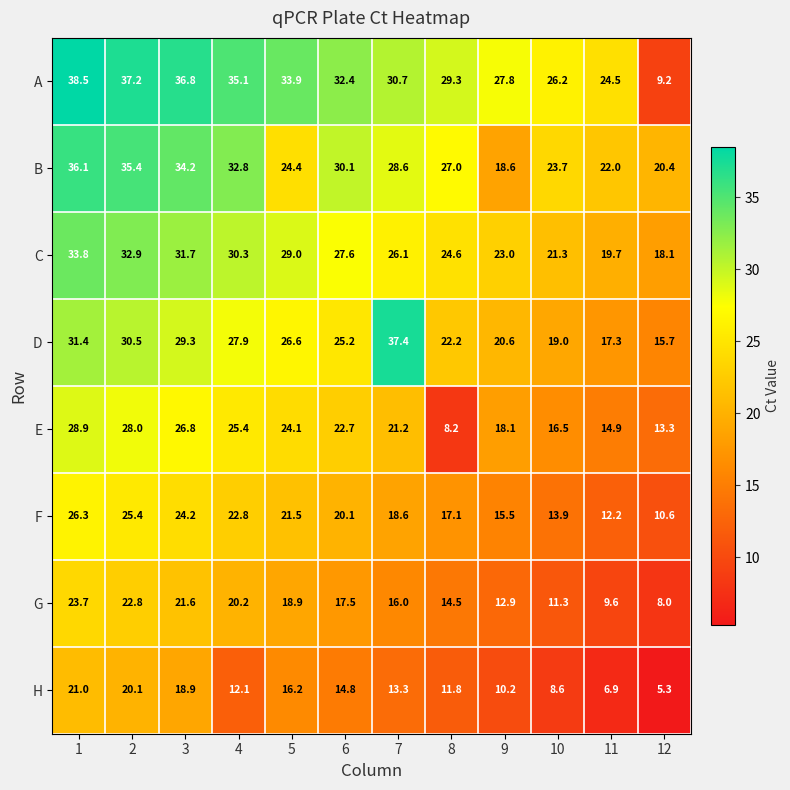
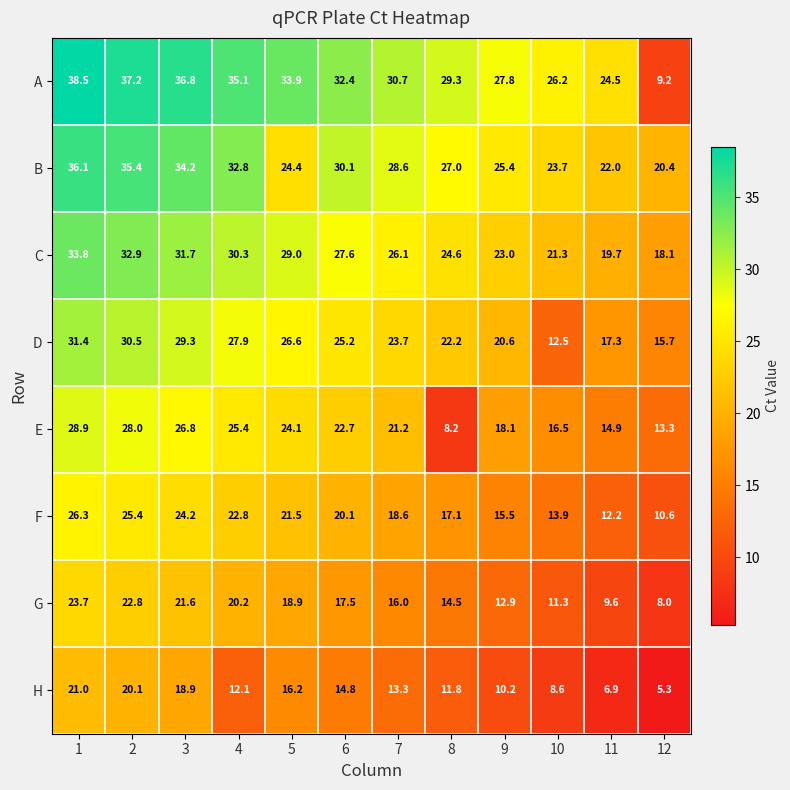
  {
    "A": {
      "1": 38.5,
      "2": 37.2,
      "3": 36.8,
      "4": 35.1,
      "5": 33.9,
      "6": 32.4,
      "7": 30.7,
      "8": 29.3,
      "9": 27.8,
      "10": 26.2,
      "11": 24.5,
      "12": 9.2
    },
    "B": {
      "1": 36.1,
      "2": 35.4,
      "3": 34.2,
      "4": 32.8,
      "5": 24.4,
      "6": 30.1,
      "7": 28.6,
      "8": 27.0,
-     "9": 18.6,
+     "9": 25.4,
      "10": 23.7,
      "11": 22.0,
      "12": 20.4
    },
    "C": {
      "1": 33.8,
      "2": 32.9,
      "3": 31.7,
      "4": 30.3,
      "5": 29.0,
      "6": 27.6,
      "7": 26.1,
      "8": 24.6,
      "9": 23.0,
      "10": 21.3,
      "11": 19.7,
      "12": 18.1
    },
    "D": {
      "1": 31.4,
      "2": 30.5,
      "3": 29.3,
      "4": 27.9,
      "5": 26.6,
      "6": 25.2,
-     "7": 37.4,
+     "7": 23.7,
      "8": 22.2,
      "9": 20.6,
-     "10": 19.0,
+     "10": 12.5,
      "11": 17.3,
      "12": 15.7
    },
    "E": {
      "1": 28.9,
      "2": 28.0,
      "3": 26.8,
      "4": 25.4,
      "5": 24.1,
      "6": 22.7,
      "7": 21.2,
      "8": 8.2,
      "9": 18.1,
      "10": 16.5,
      "11": 14.9,
      "12": 13.3
    },
    "F": {
      "1": 26.3,
      "2": 25.4,
      "3": 24.2,
      "4": 22.8,
      "5": 21.5,
      "6": 20.1,
      "7": 18.6,
      "8": 17.1,
      "9": 15.5,
      "10": 13.9,
      "11": 12.2,
      "12": 10.6
    },
    "G": {
      "1": 23.7,
      "2": 22.8,
      "3": 21.6,
      "4": 20.2,
      "5": 18.9,
      "6": 17.5,
      "7": 16.0,
      "8": 14.5,
      "9": 12.9,
      "10": 11.3,
      "11": 9.6,
      "12": 8.0
    },
    "H": {
      "1": 21.0,
      "2": 20.1,
      "3": 18.9,
      "4": 12.1,
      "5": 16.2,
      "6": 14.8,
      "7": 13.3,
      "8": 11.8,
      "9": 10.2,
      "10": 8.6,
      "11": 6.9,
      "12": 5.3
    }
  }
